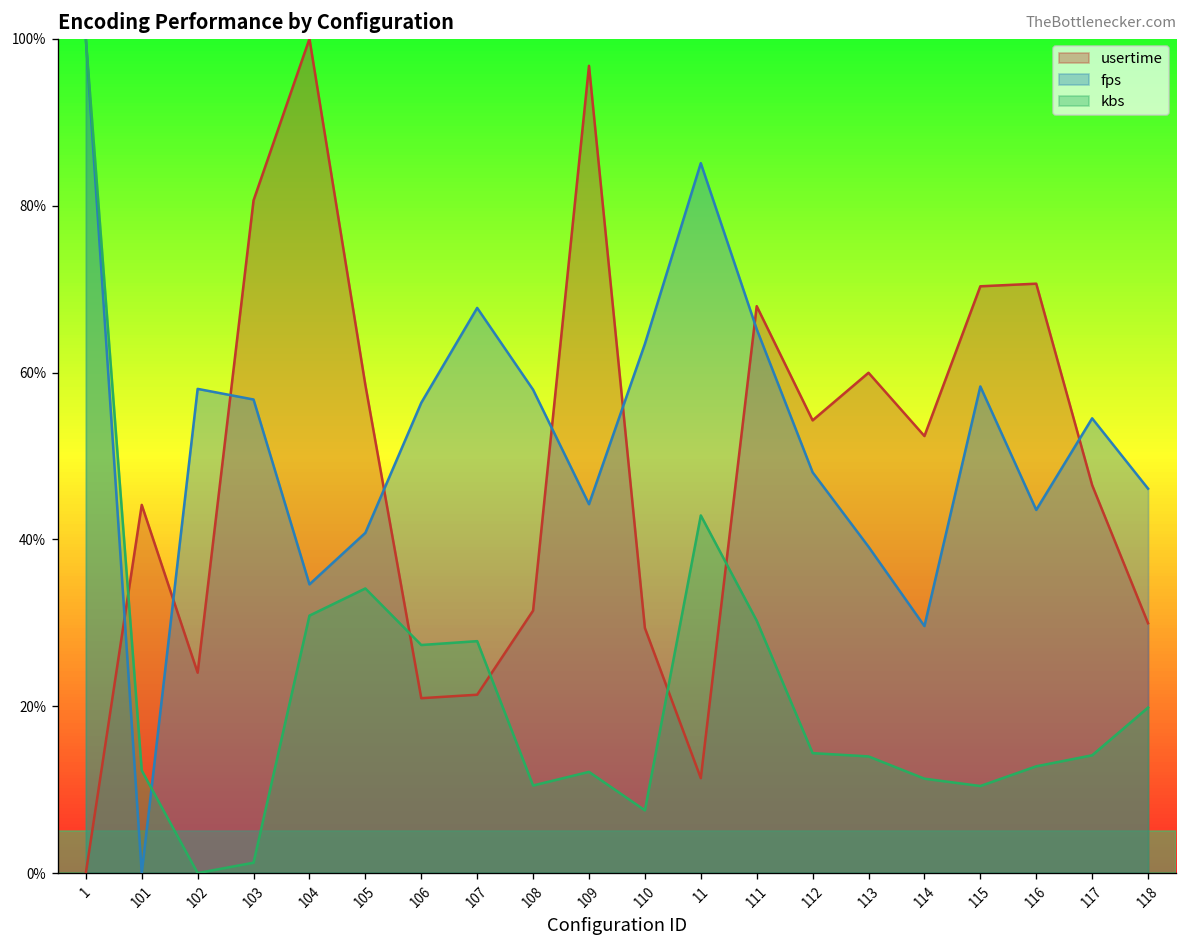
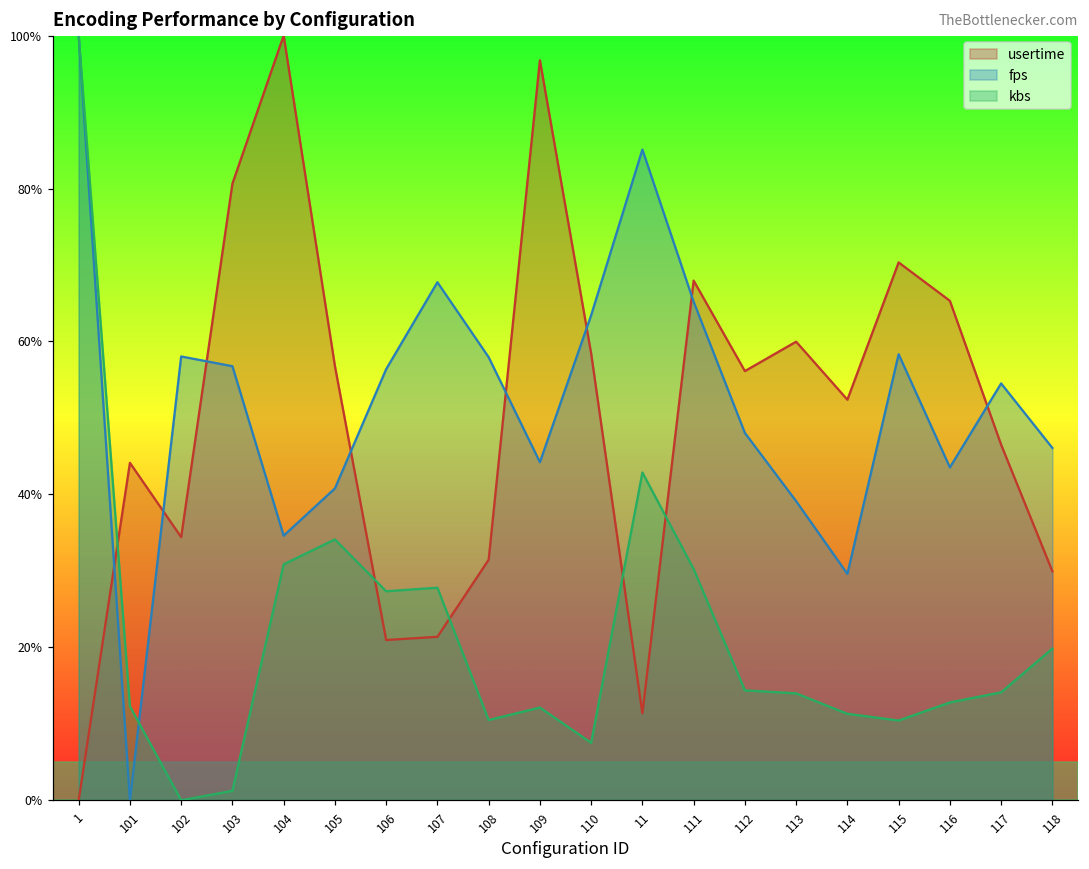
  {
    "usertime": {
      "101": "44%",
-     "102": "24%",
+     "102": "34%",
      "103": "81%",
      "104": "100%",
-     "105": "59%",
+     "105": "57%",
      "106": "21%",
      "107": "21%",
      "108": "31%",
      "109": "97%",
-     "110": "29%",
+     "110": "58%",
      "11": "11%",
      "111": "68%",
-     "112": "54%",
+     "112": "56%",
      "113": "60%",
      "114": "52%",
      "115": "70%",
-     "116": "71%",
+     "116": "65%",
      "117": "47%",
      "118": "30%"
    }
  }
